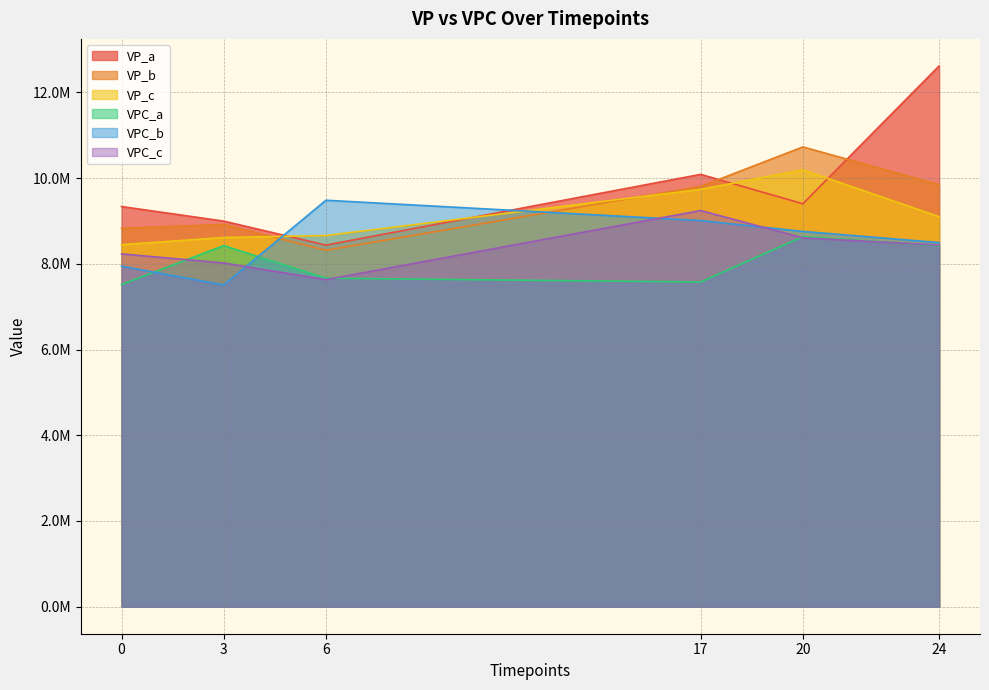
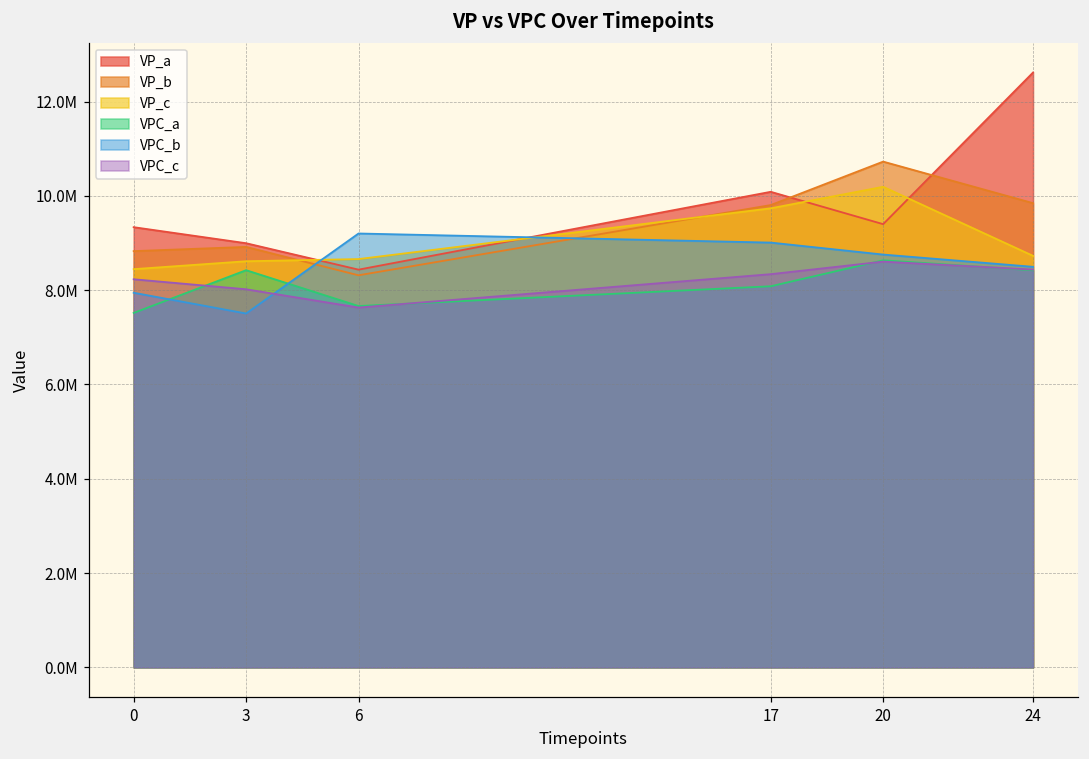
  {
    "VP_c": {
      "0": 8400000,
      "3": 8600000,
      "6": 8700000,
      "17": 9700000,
      "20": 10200000,
-     "24": 9100000
+     "24": 8700000
    },
    "VPC_a": {
      "0": 7500000,
      "3": 8400000,
-     "17": 7600000
+     "17": 8100000
    },
    "VPC_b": {
      "0": 7900000,
      "3": 7500000,
-     "6": 9500000,
+     "6": 9200000,
      "17": 9000000,
      "20": 8800000
    },
    "VPC_c": {
      "0": 8200000,
      "3": 8000000,
-     "17": 9200000
+     "17": 8300000
    }
  }
